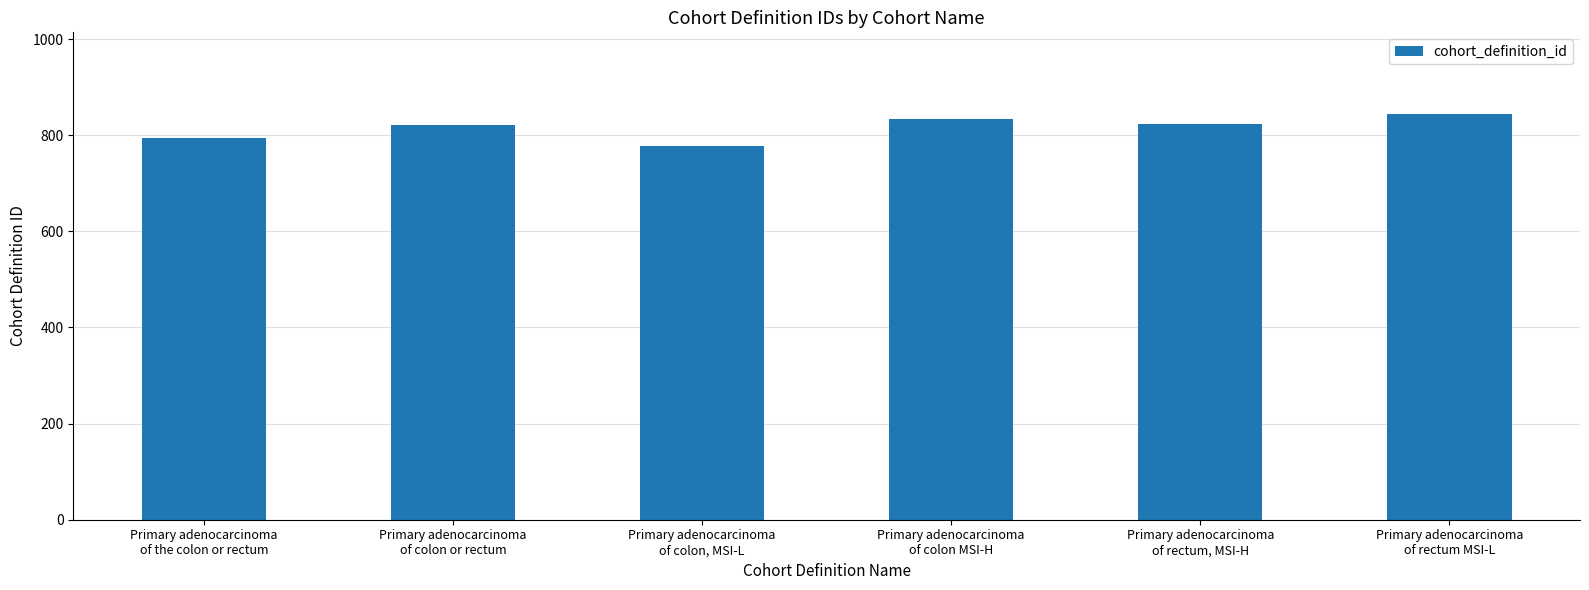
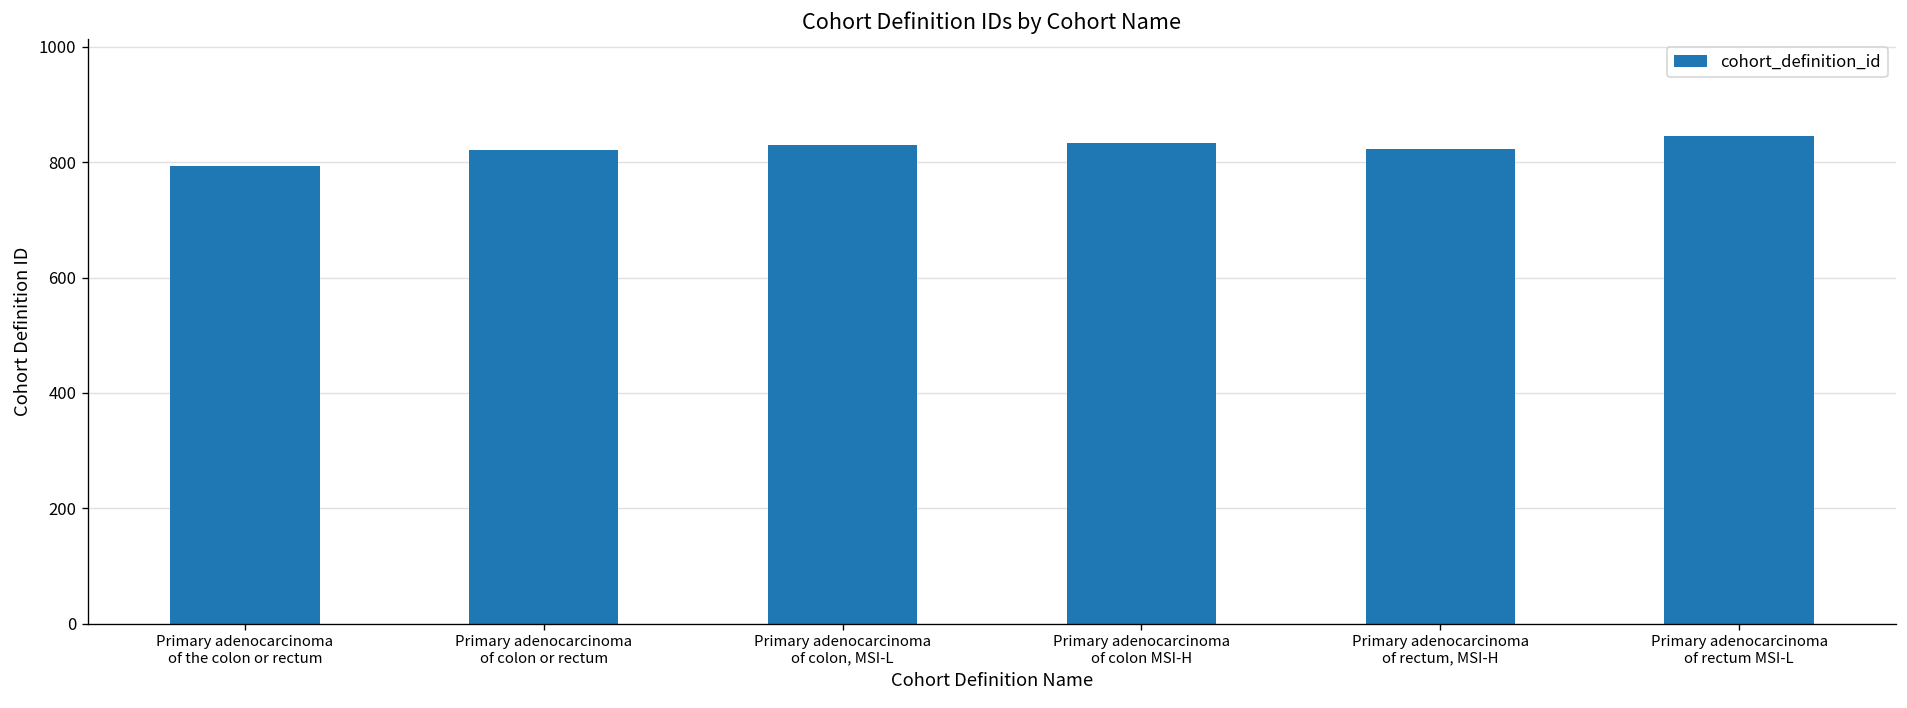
  {
    "Primary adenocarcinoma of the colon or rectum": 790,
    "Primary adenocarcinoma of colon or rectum": 820,
-   "Primary adenocarcinoma of colon, MSI-L": 780,
+   "Primary adenocarcinoma of colon, MSI-L": 830,
    "Primary adenocarcinoma of colon MSI-H": 830,
    "Primary adenocarcinoma of rectum, MSI-H": 820,
    "Primary adenocarcinoma of rectum MSI-L": 850
  }
